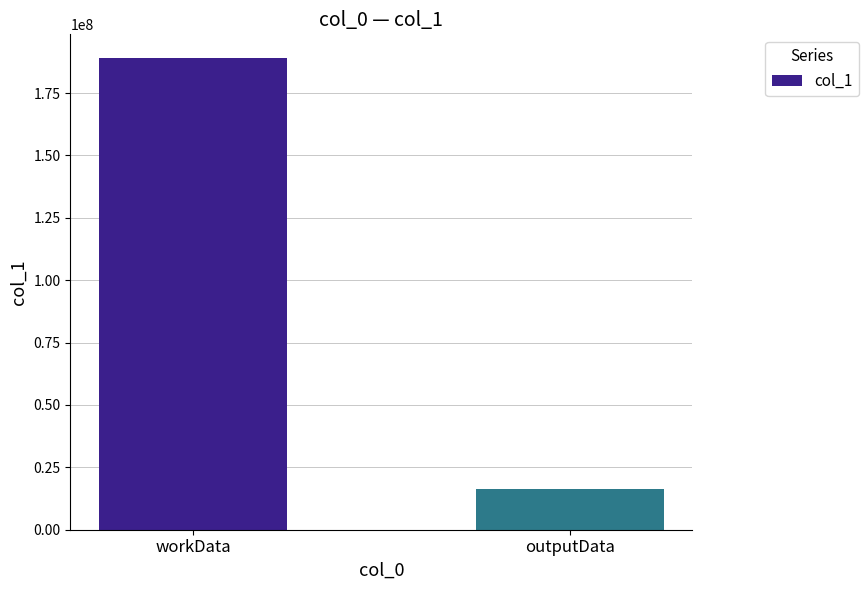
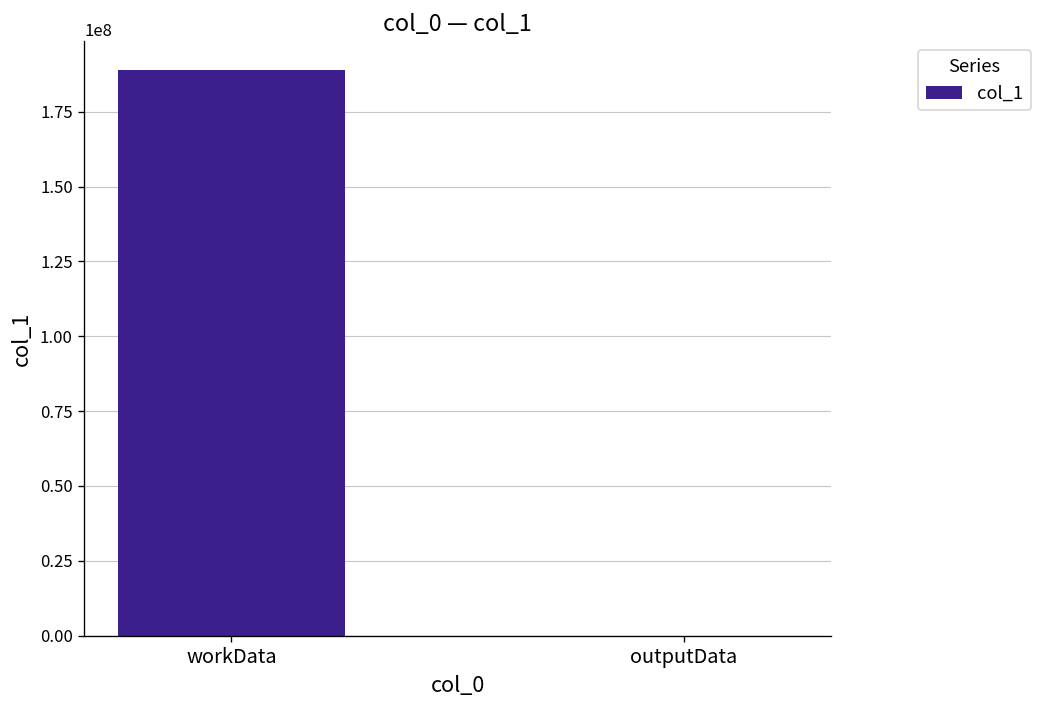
  {
    "workData": 189000000,
-   "outputData": 16000000
+   "outputData": 0
  }
